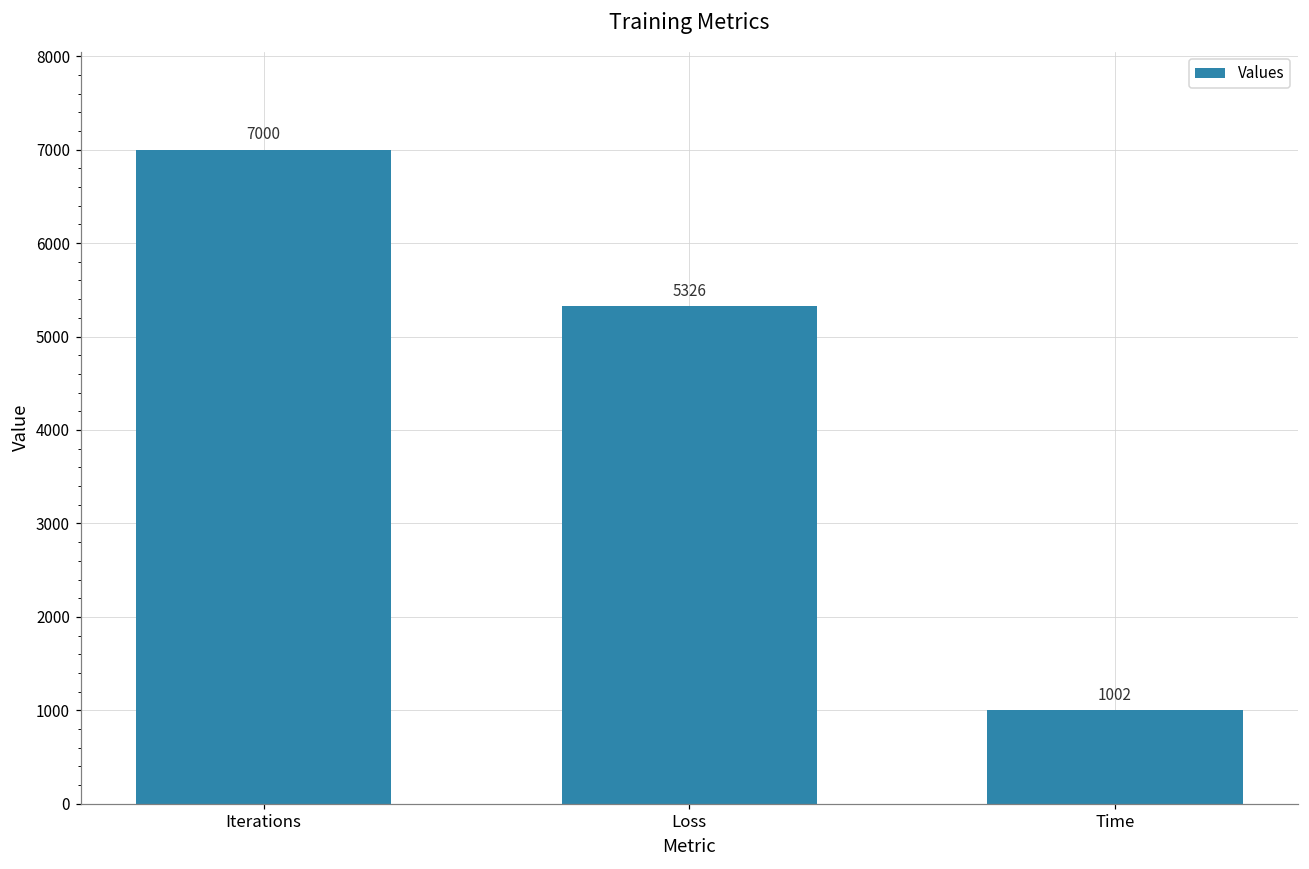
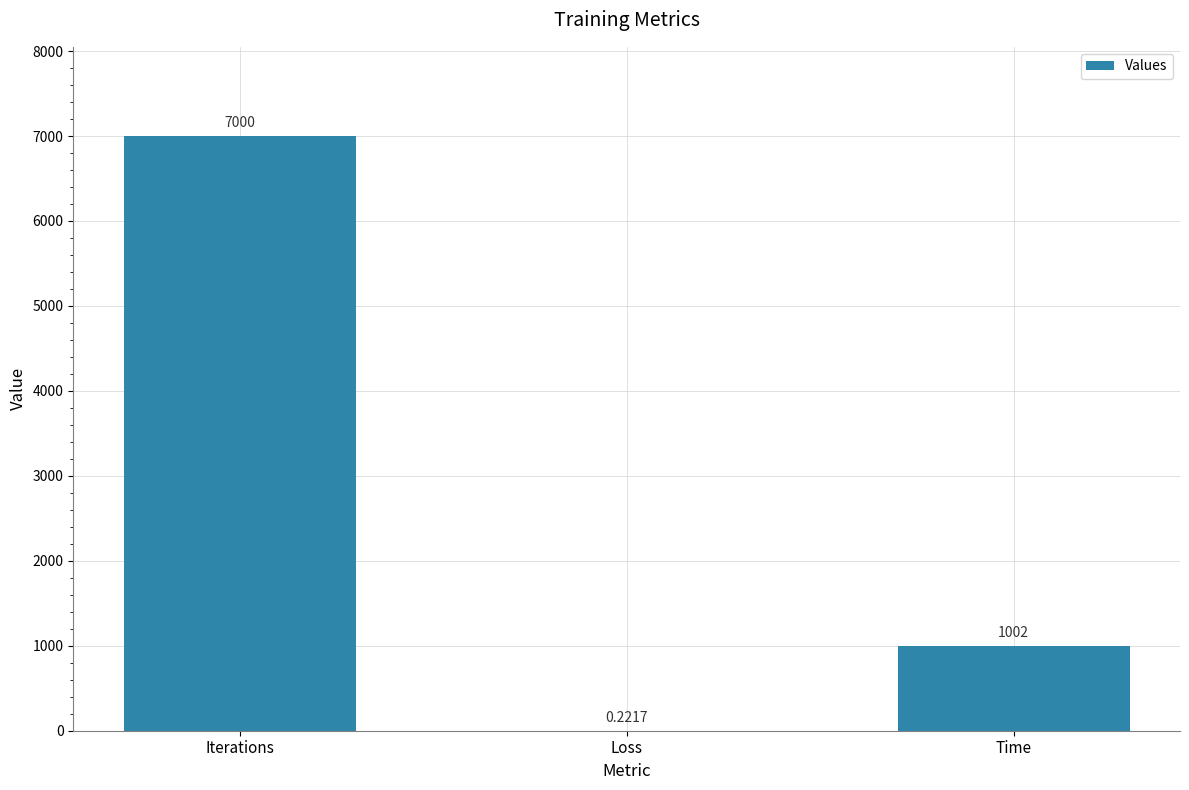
  {
    "Iterations": 7000,
-   "Loss": 5326,
+   "Loss": 0.2217,
    "Time": 1002
  }
